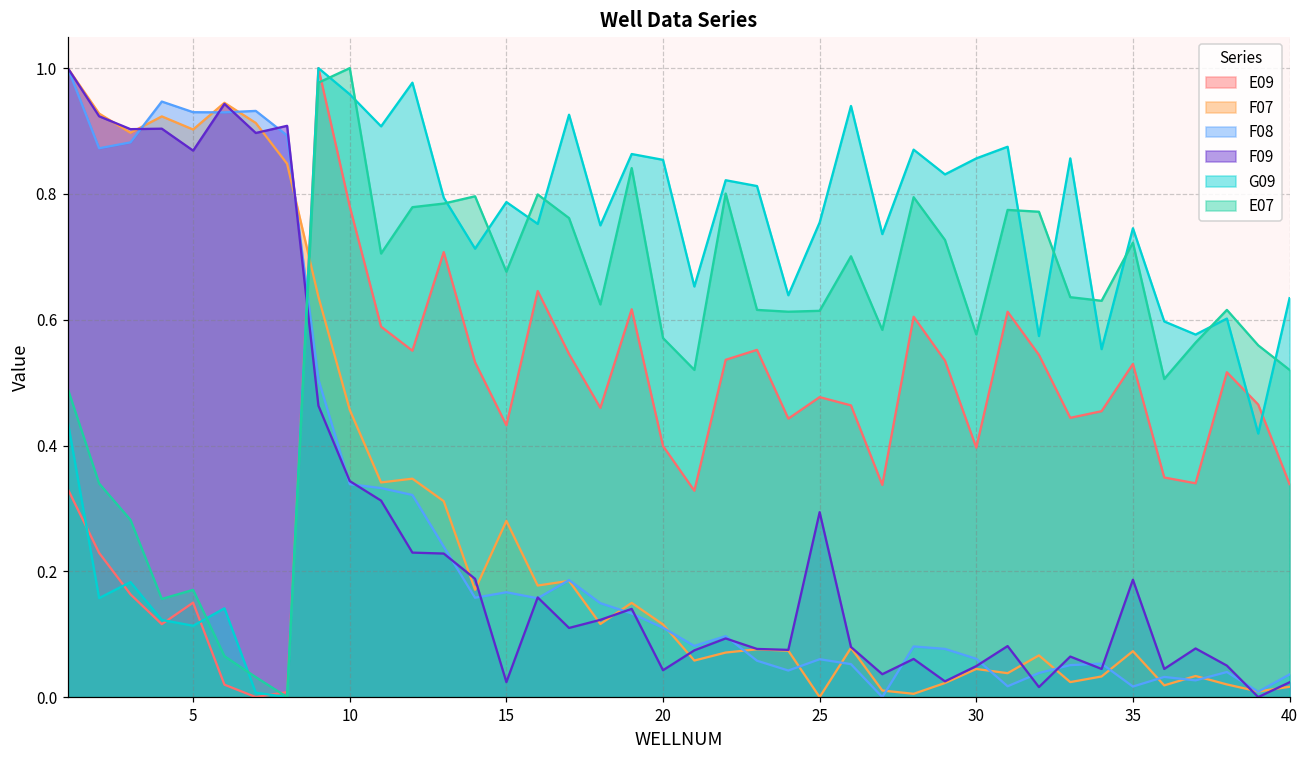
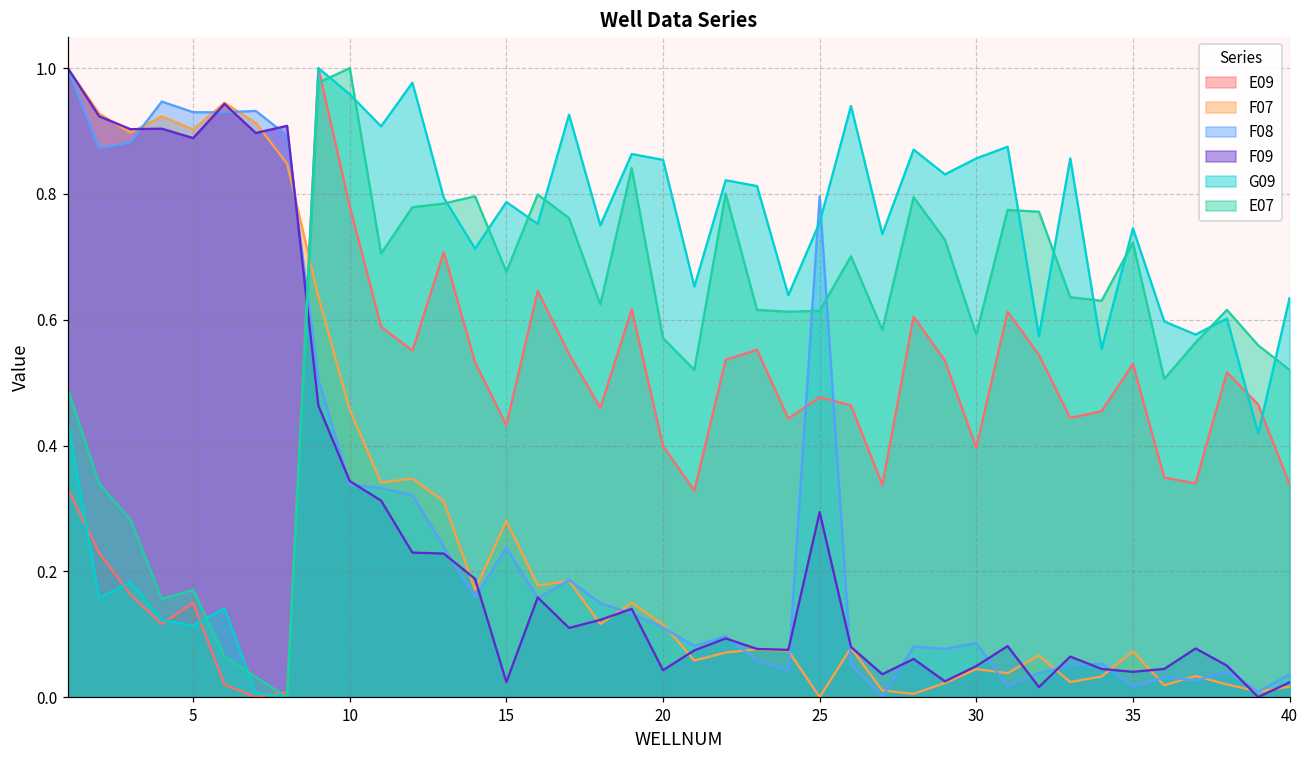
  {
    "F08": {
      "5": 0.93,
      "10": 0.34,
-     "15": 0.17,
+     "15": 0.24,
      "20": 0.11,
-     "25": 0.06,
-     "30": 0.06,
+     "25": 0.80,
+     "30": 0.09,
      "35": 0.02,
      "40": 0.04
    },
    "F09": {
-     "5": 0.87,
+     "5": 0.89,
      "10": 0.34,
      "15": 0.02,
      "20": 0.04,
      "25": 0.29,
      "30": 0.05,
-     "35": 0.19,
+     "35": 0.04,
      "40": 0.02
    }
  }
